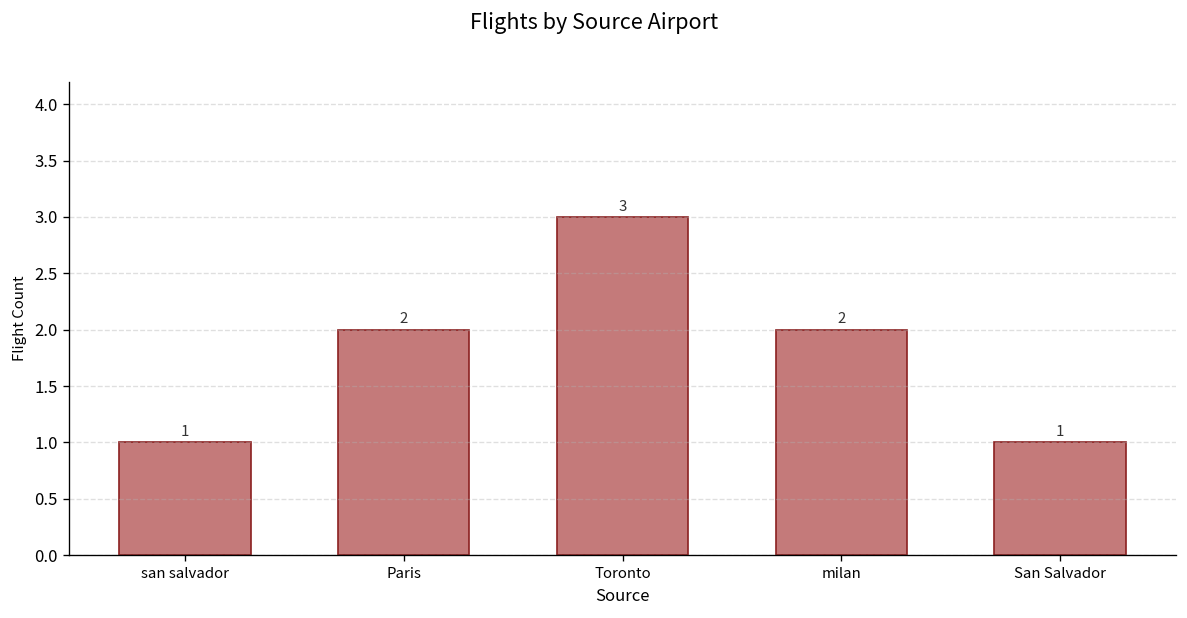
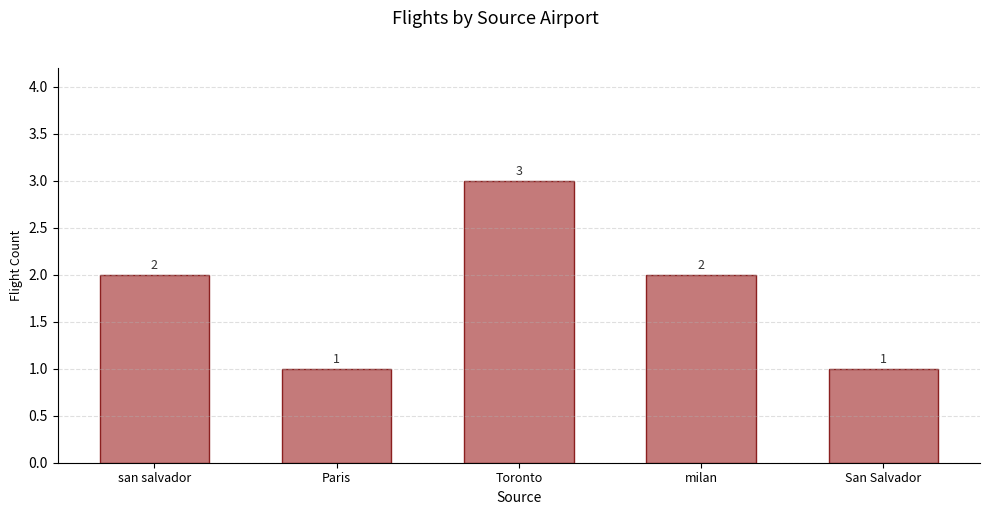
  {
-   "san salvador": 1,
-   "Paris": 2,
+   "san salvador": 2,
+   "Paris": 1,
    "Toronto": 3,
    "milan": 2,
    "San Salvador": 1
  }
